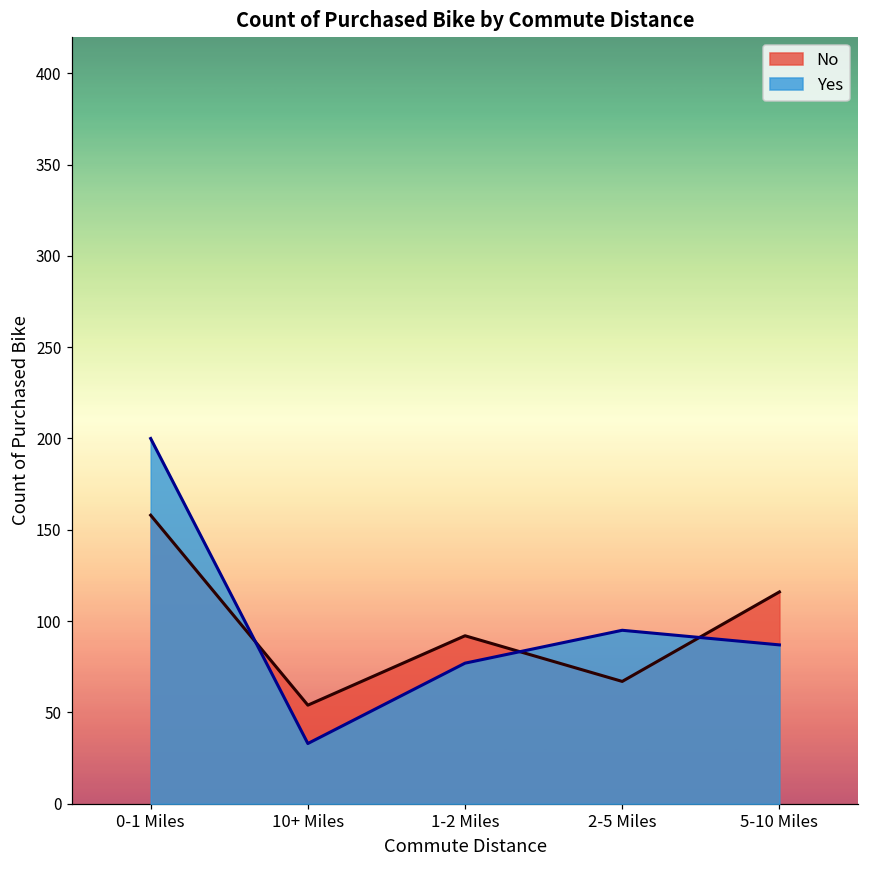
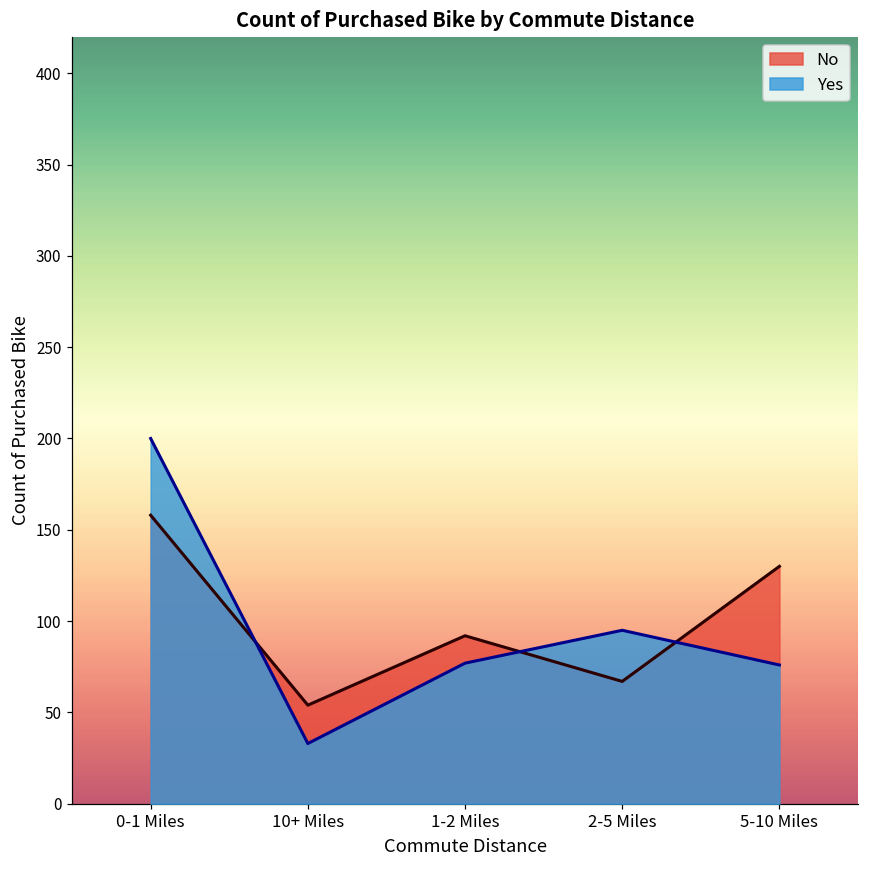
  {
    "No": {
      "0-1 Miles": 158,
      "10+ Miles": 54,
      "1-2 Miles": 92,
      "2-5 Miles": 67,
-     "5-10 Miles": 116
+     "5-10 Miles": 130
    },
    "Yes": {
      "0-1 Miles": 200,
      "10+ Miles": 33,
      "1-2 Miles": 77,
      "2-5 Miles": 95,
-     "5-10 Miles": 87
+     "5-10 Miles": 76
    }
  }
